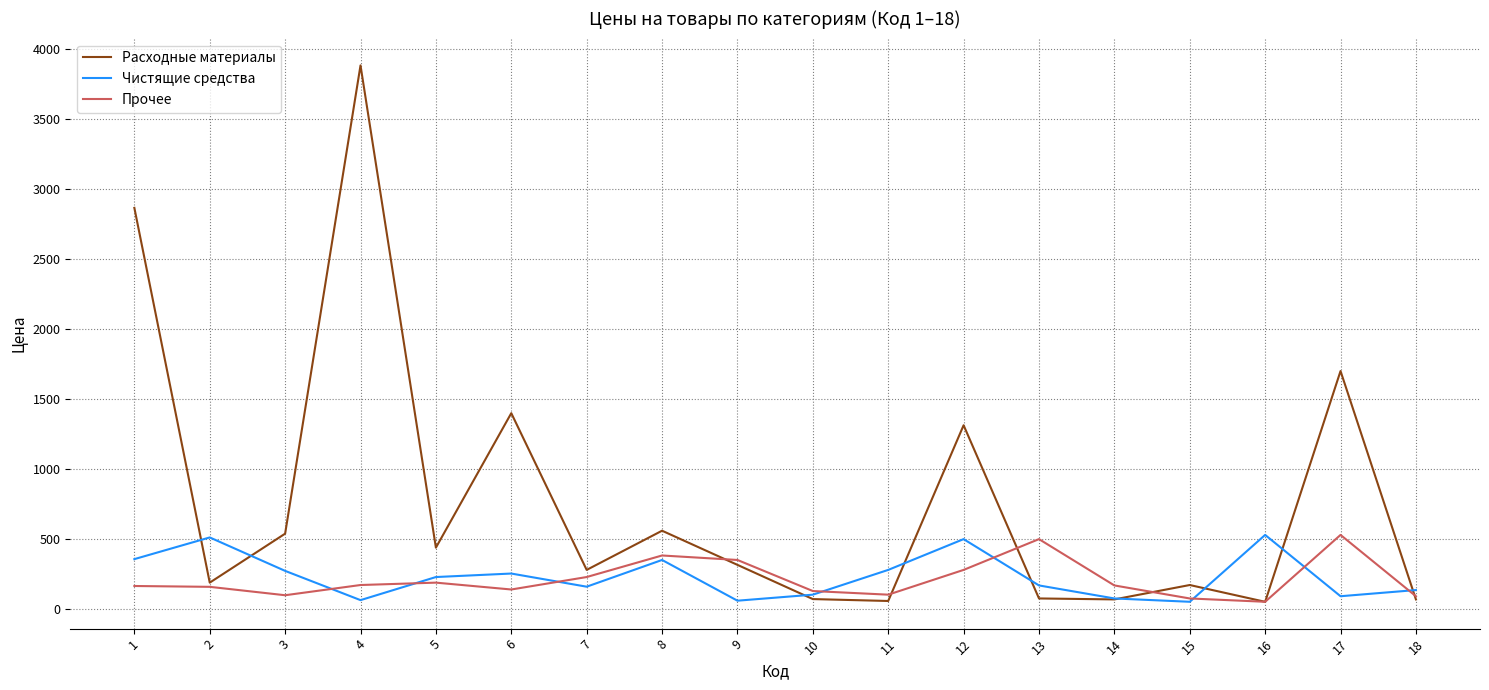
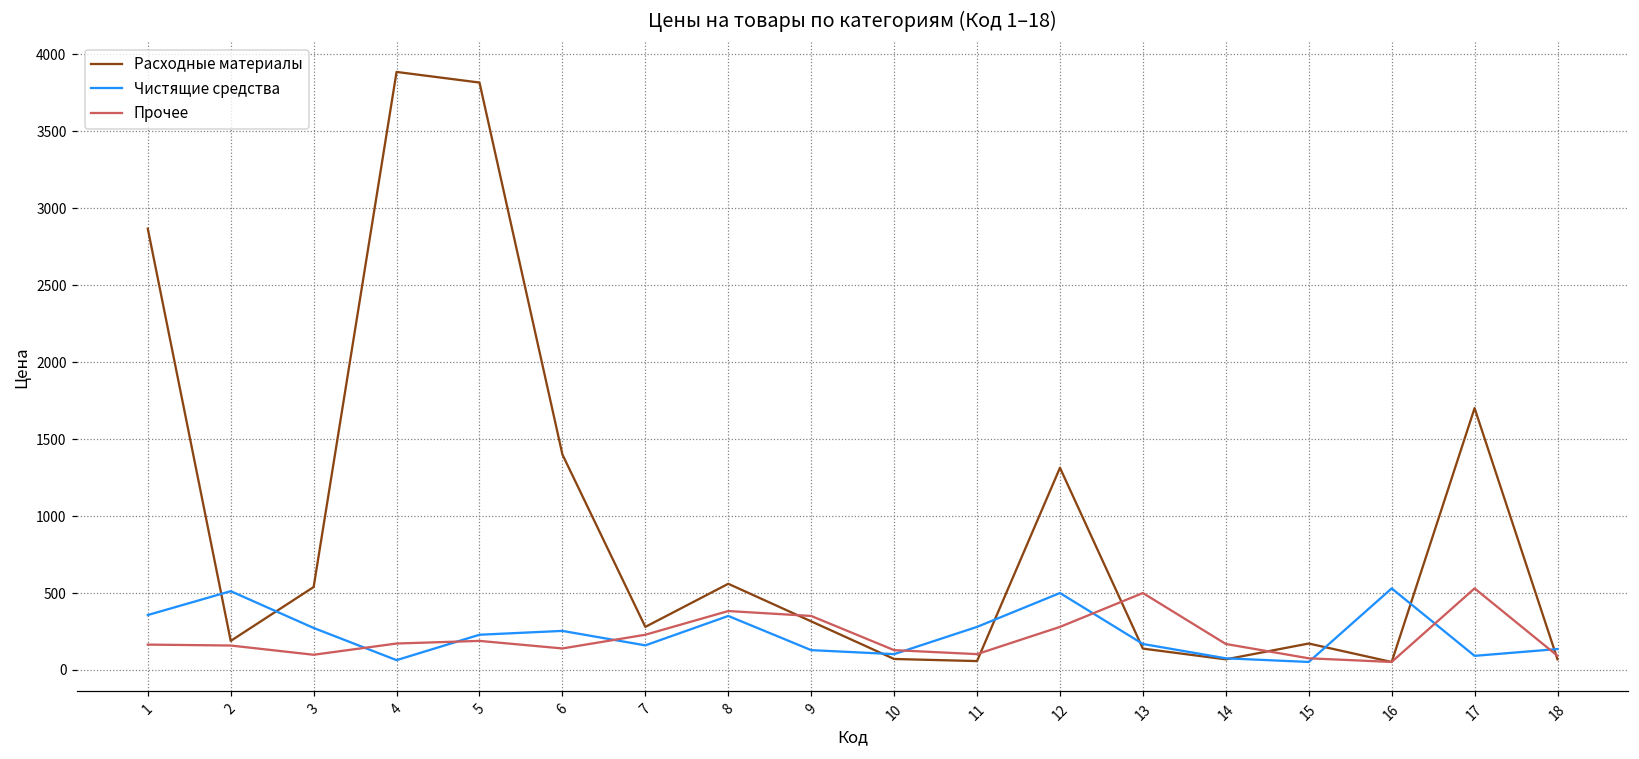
  {
    "Расходные материалы": {
      "1": 2870,
      "2": 190,
      "3": 540,
      "4": 3890,
-     "5": 440,
+     "5": 3820,
      "6": 1400,
      "7": 280,
      "8": 560,
      "9": 320,
      "10": 70,
      "11": 60,
      "12": 1310,
-     "13": 80,
+     "13": 140,
      "15": 170,
      "17": 1700,
      "18": 70
    },
    "Чистящие средства": {
      "1": 360,
      "2": 510,
      "3": 270,
      "4": 60,
      "5": 230,
      "6": 250,
      "7": 160,
      "8": 350,
-     "9": 60,
+     "9": 130,
      "10": 100,
      "11": 280,
      "12": 500,
      "13": 170,
      "15": 50,
      "16": 530,
      "17": 90,
      "18": 140
    },
    "Прочее": {
      "1": 170,
      "2": 160,
      "3": 100,
      "4": 170,
      "5": 190,
      "6": 140,
      "7": 230,
      "8": 380,
      "9": 350,
      "10": 130,
      "11": 100,
      "12": 280,
      "13": 500,
      "14": 170,
      "15": 80,
      "17": 530,
      "18": 90
    }
  }
